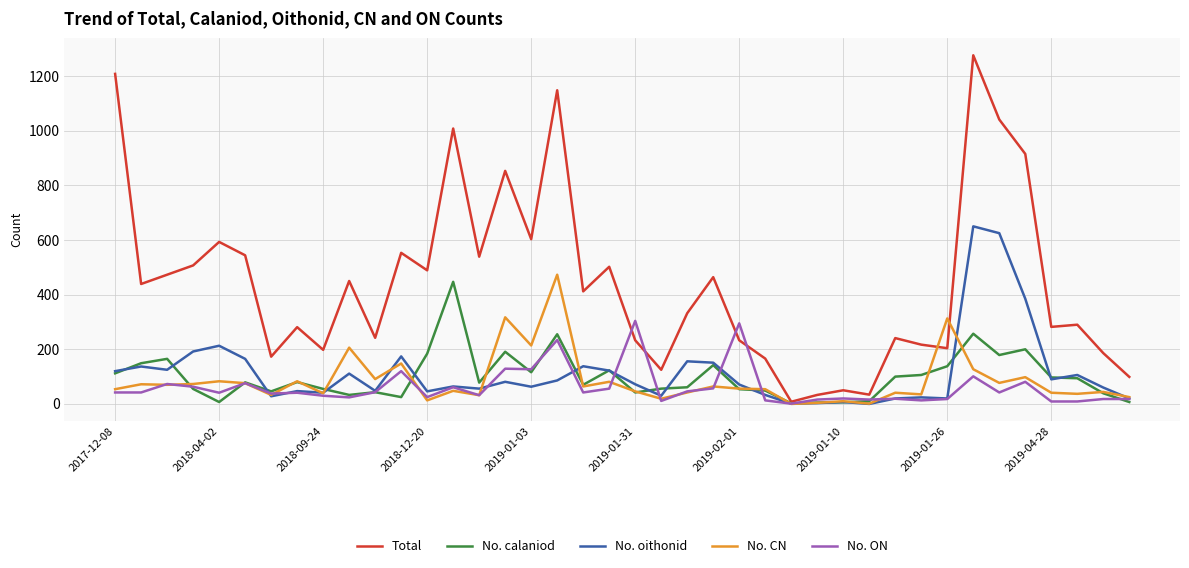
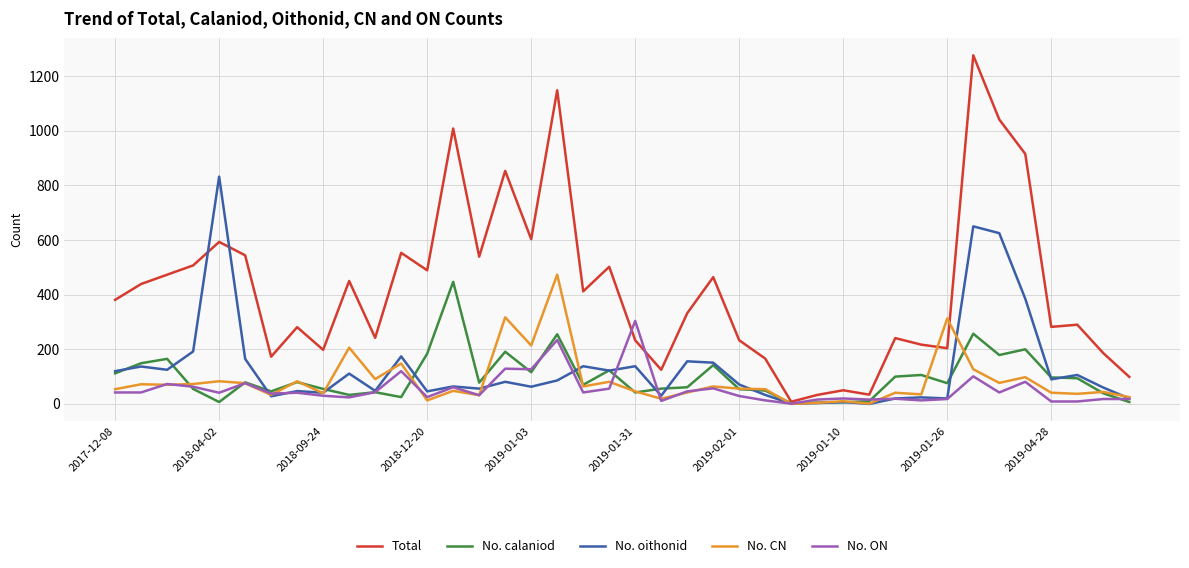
  {
    "Total": {
-     "2017-12-08": 1210,
+     "2017-12-08": 380,
      "2018-04-02": 590,
      "2018-09-24": 200,
      "2018-12-20": 490,
      "2019-01-03": 600,
      "2019-01-31": 230,
      "2019-02-01": 230,
      "2019-01-26": 200
    },
    "No. calaniod": {
      "2018-04-02": 10,
      "2018-09-24": 60,
      "2018-12-20": 180,
      "2019-01-03": 120,
-     "2019-01-26": 140
+     "2019-01-26": 80
    },
    "No. oithonid": {
-     "2018-04-02": 210,
+     "2018-04-02": 830,
      "2018-12-20": 50,
      "2019-01-03": 60,
-     "2019-01-31": 70,
+     "2019-01-31": 140,
      "2019-02-01": 70
    },
    "No. CN": {
      "2017-12-08": 50,
      "2018-04-02": 80,
      "2018-12-20": 10,
      "2019-01-03": 210,
      "2019-01-26": 310
    },
    "No. ON": {
      "2017-12-08": 40,
      "2018-04-02": 40,
      "2018-12-20": 30,
      "2019-01-03": 130,
      "2019-01-31": 300,
-     "2019-02-01": 300
+     "2019-02-01": 30
    }
  }
